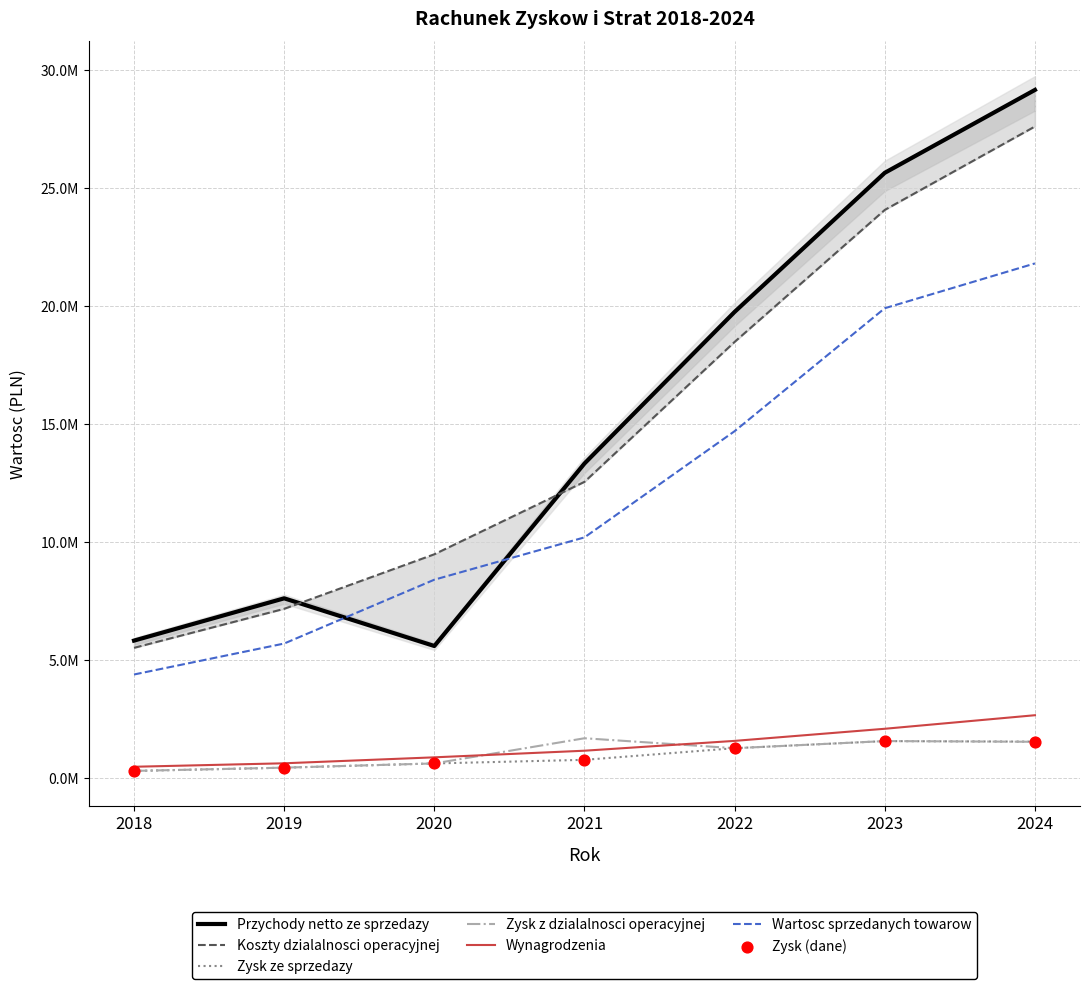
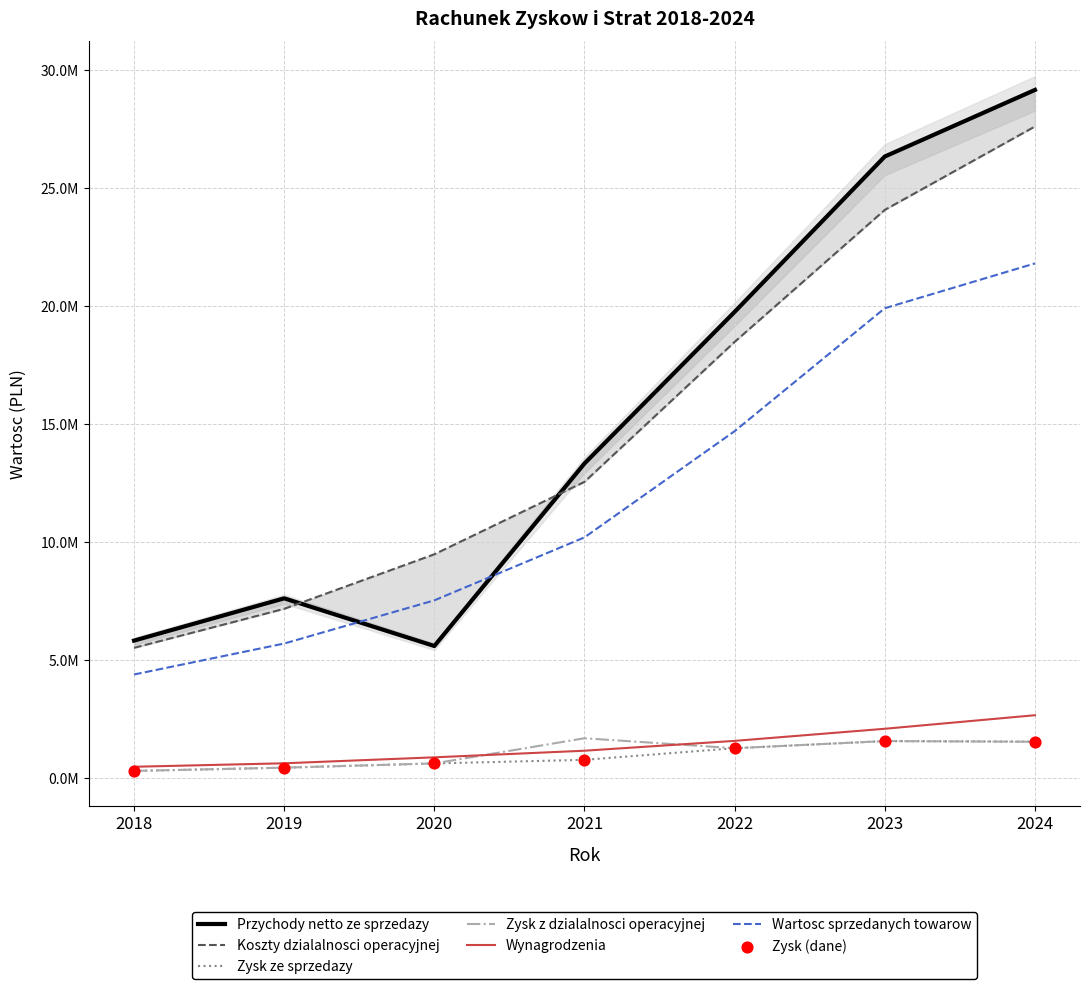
  {
    "Przychody netto ze sprzedazy": {
      "2020": 5600000,
-     "2023": 25700000
+     "2023": 26300000
    },
    "Koszty dzialalnosci operacyjnej": {
      "2018": 5500000,
      "2019": 7200000,
      "2021": 12600000,
      "2022": 18500000,
      "2023": 24100000,
      "2024": 27600000
    },
    "Zysk (dane)": {
      "2021": 800000
    },
    "Zysk z dzialalnosci operacyjnej": {
      "2021": 1700000
    },
    "Wynagrodzenia": {
      "2018": 500000,
      "2019": 600000,
      "2020": 900000,
      "2021": 1200000,
      "2022": 1600000,
      "2023": 2100000,
      "2024": 2700000
    },
    "Wartosc sprzedanych towarow": {
      "2018": 4400000,
      "2019": 5700000,
-     "2020": 8400000,
+     "2020": 7500000,
      "2021": 10200000,
      "2022": 14700000,
      "2023": 19900000,
      "2024": 21800000
    }
  }
